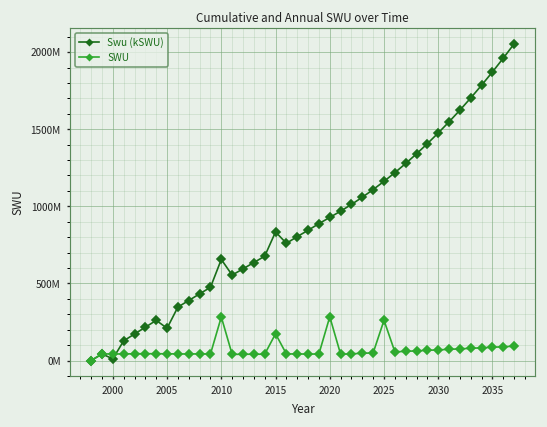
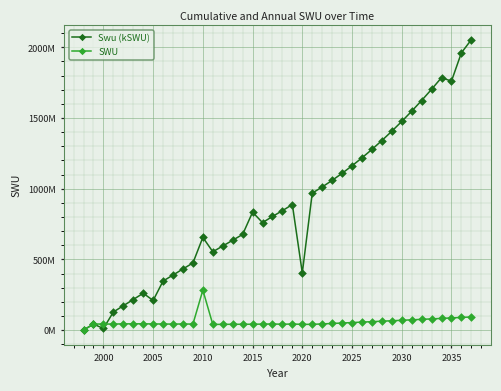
  {
    "Swu (kSWU)": {
      "2000": 10000000,
      "2005": 210000000,
      "2010": 660000000,
      "2015": 830000000,
-     "2020": 930000000,
+     "2020": 400000000,
      "2025": 1160000000,
      "2030": 1480000000,
-     "2035": 1870000000
+     "2035": 1760000000
    },
    "SWU": {
      "2000": 40000000,
      "2005": 40000000,
      "2010": 280000000,
-     "2015": 170000000,
-     "2020": 280000000,
-     "2025": 260000000,
+     "2015": 40000000,
+     "2020": 40000000,
+     "2025": 50000000,
      "2030": 70000000,
      "2035": 90000000
    }
  }
